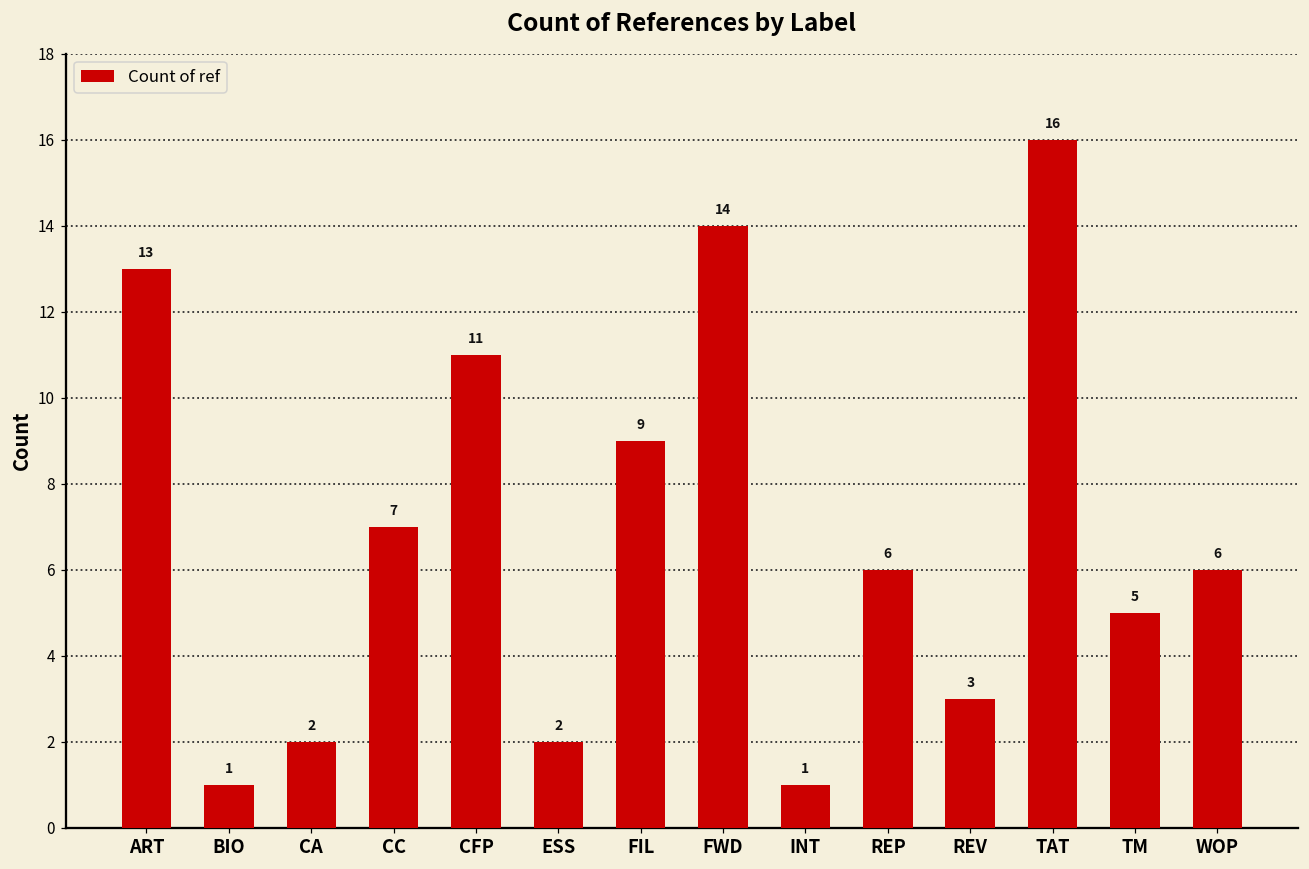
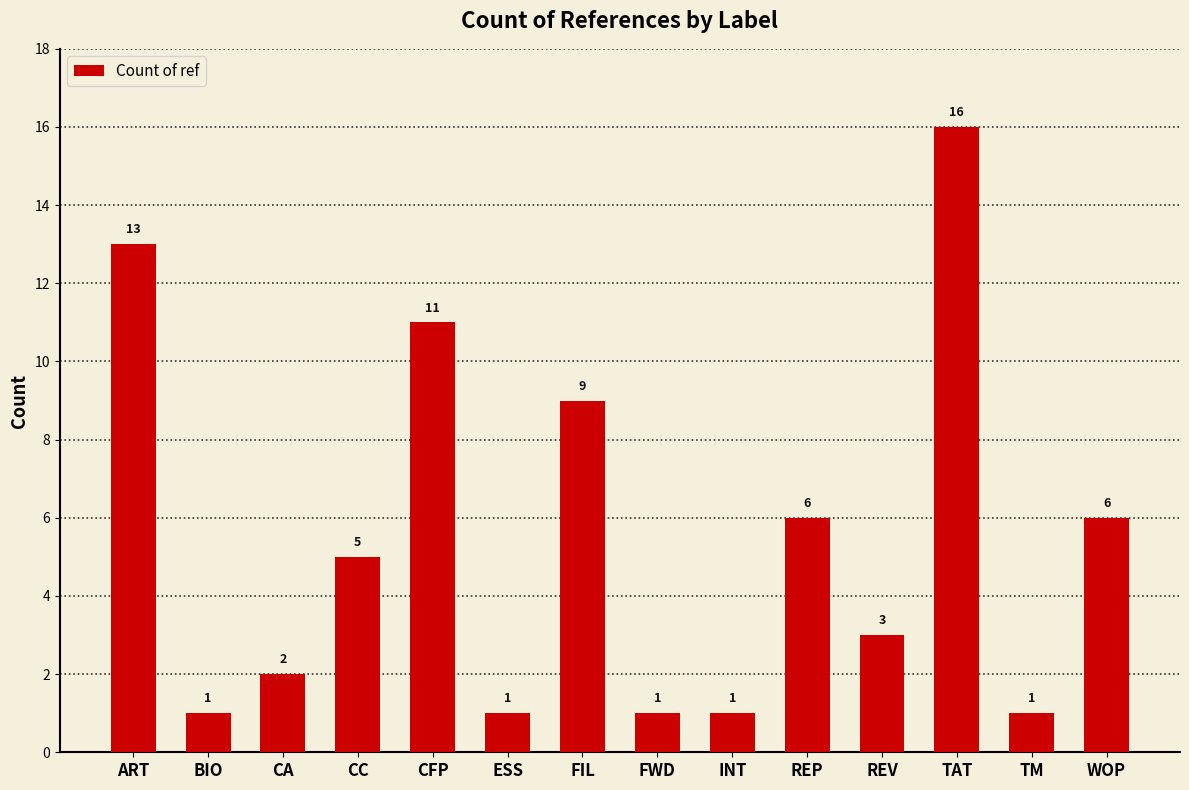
  {
    "ART": 13,
    "BIO": 1,
    "CA": 2,
-   "CC": 7,
+   "CC": 5,
    "CFP": 11,
-   "ESS": 2,
+   "ESS": 1,
    "FIL": 9,
-   "FWD": 14,
+   "FWD": 1,
    "INT": 1,
    "REP": 6,
    "REV": 3,
    "TAT": 16,
-   "TM": 5,
+   "TM": 1,
    "WOP": 6
  }
